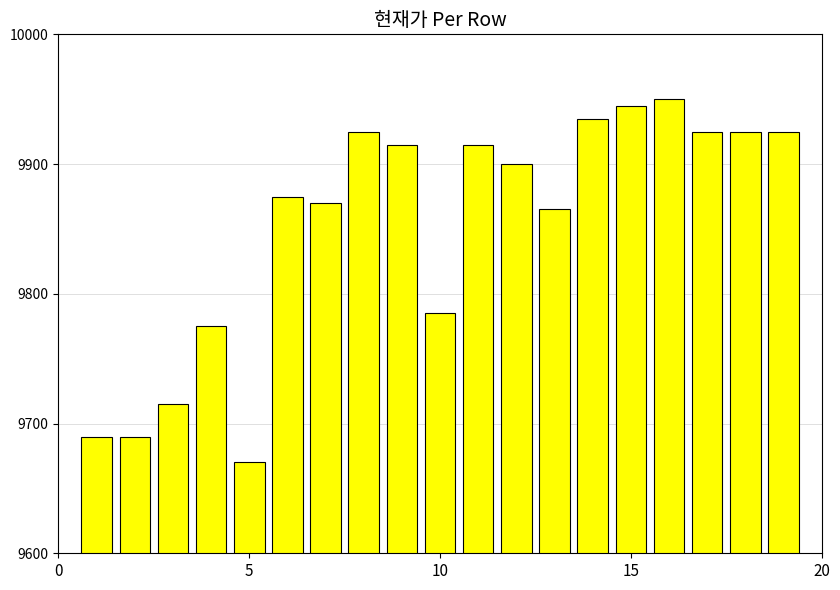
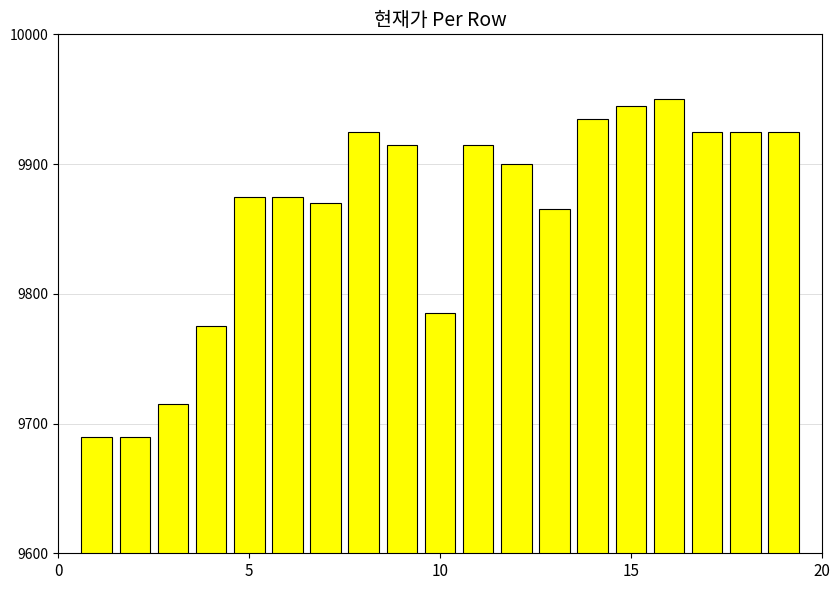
  {
-   "5": 9670,
+   "5": 9875,
    "10": 9785,
    "15": 9945
  }
